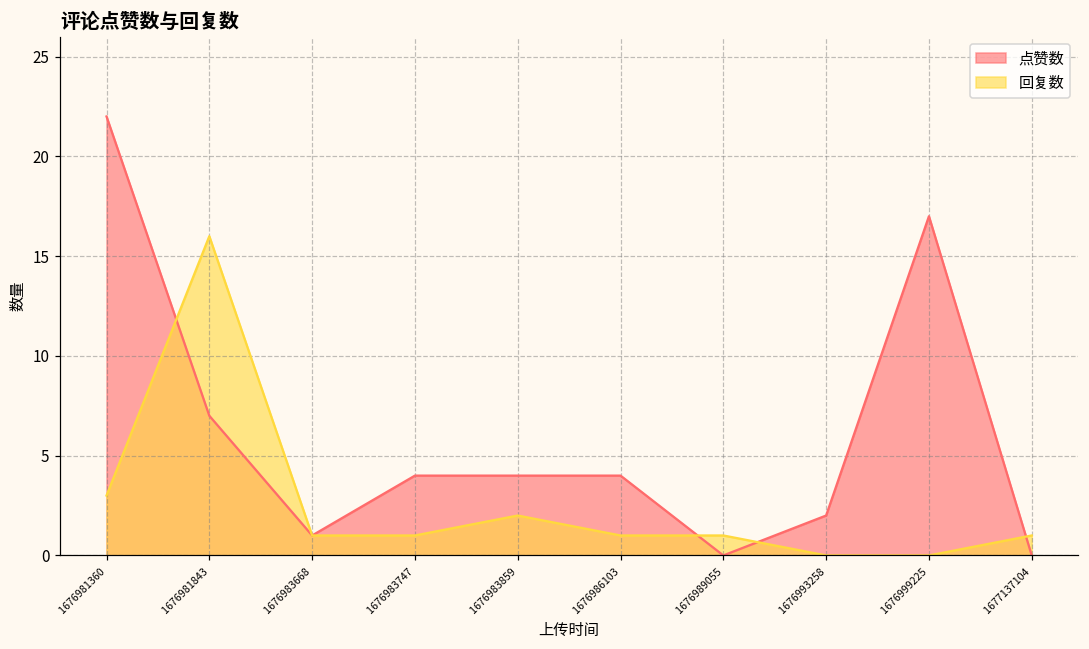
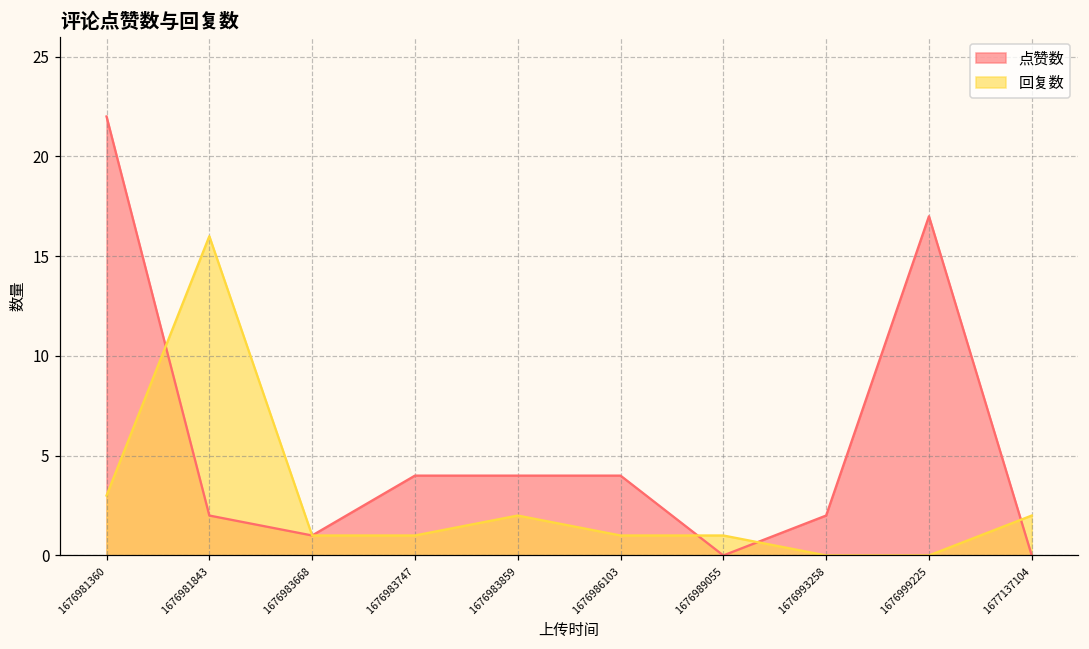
  {
    "点赞数": {
      "1676981360": 22,
-     "1676981843": 7,
+     "1676981843": 2,
      "1676983747": 4,
      "1676983859": 4,
      "1676986103": 4,
      "1676989055": 0,
      "1676993258": 2,
      "1676999225": 17,
      "1677137104": 0
    },
    "回复数": {
      "1676981360": 3,
      "1676981843": 16,
      "1676983747": 1,
      "1676983859": 2,
      "1676986103": 1,
      "1676989055": 1,
      "1676993258": 0,
      "1676999225": 0,
-     "1677137104": 1
+     "1677137104": 2
    }
  }
